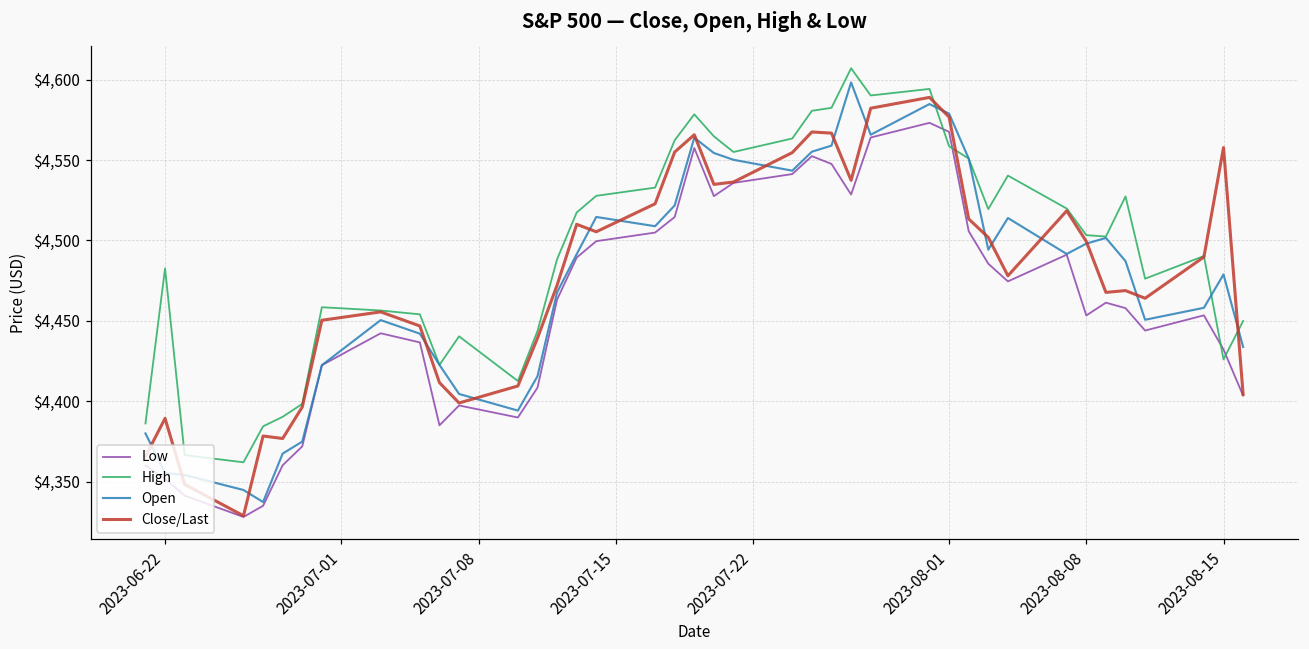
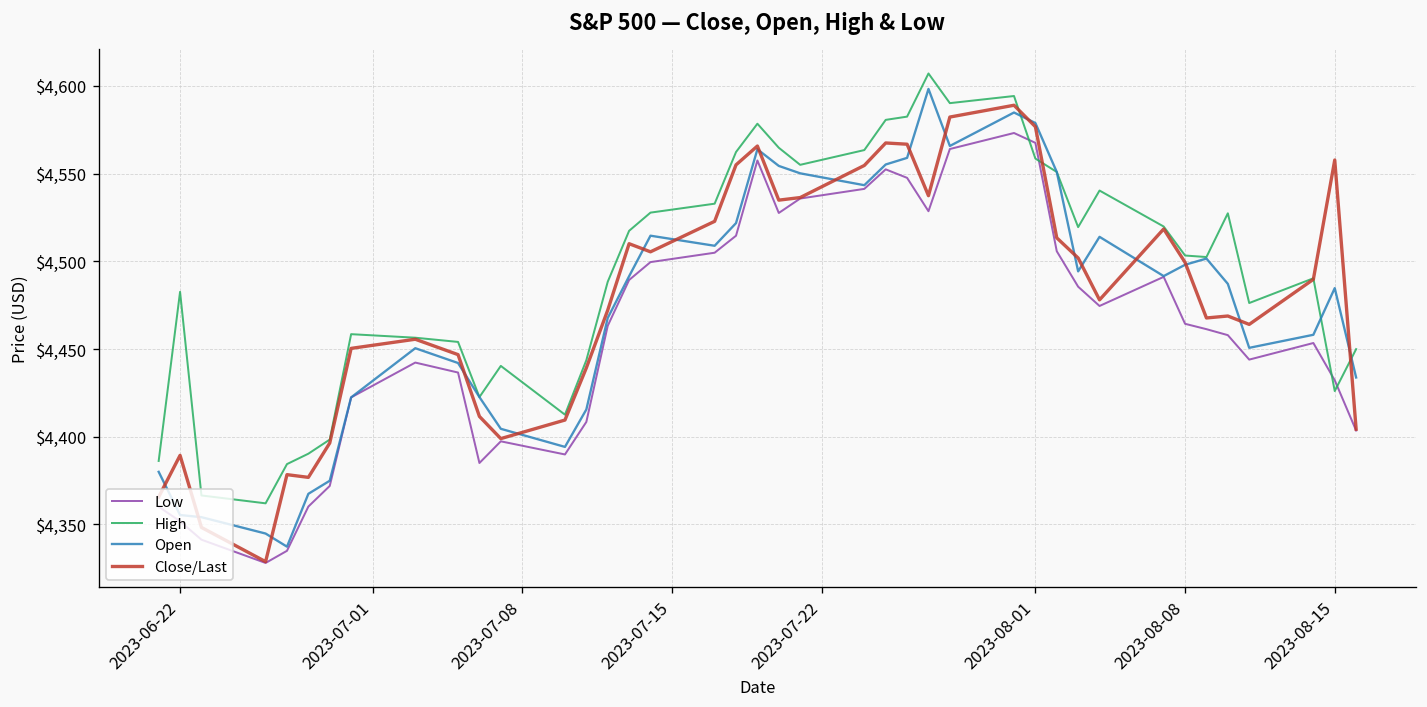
  {
    "Low": {
      "2023-08-01": "$4,568",
-     "2023-08-08": "$4,453",
+     "2023-08-08": "$4,464",
      "2023-08-15": "$4,432"
    },
    "High": {
      "2023-06-22": "$4,483",
      "2023-08-01": "$4,559",
      "2023-08-08": "$4,503",
      "2023-08-15": "$4,426"
    },
    "Open": {
      "2023-08-01": "$4,579",
-     "2023-08-15": "$4,479"
+     "2023-08-15": "$4,485"
    },
    "Close/Last": {
      "2023-06-22": "$4,389",
      "2023-08-01": "$4,577",
      "2023-08-15": "$4,558"
    }
  }
